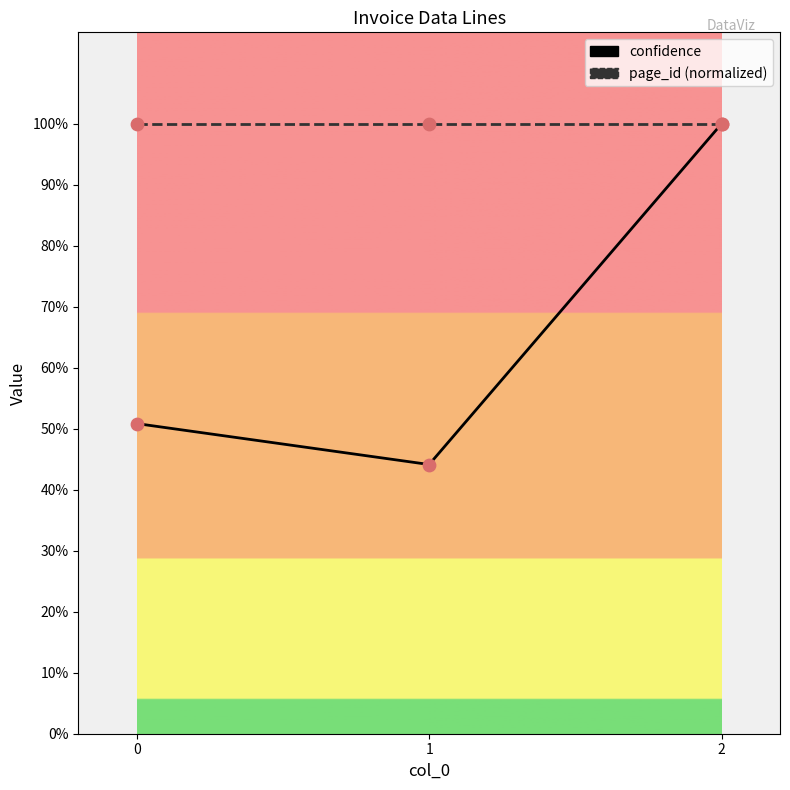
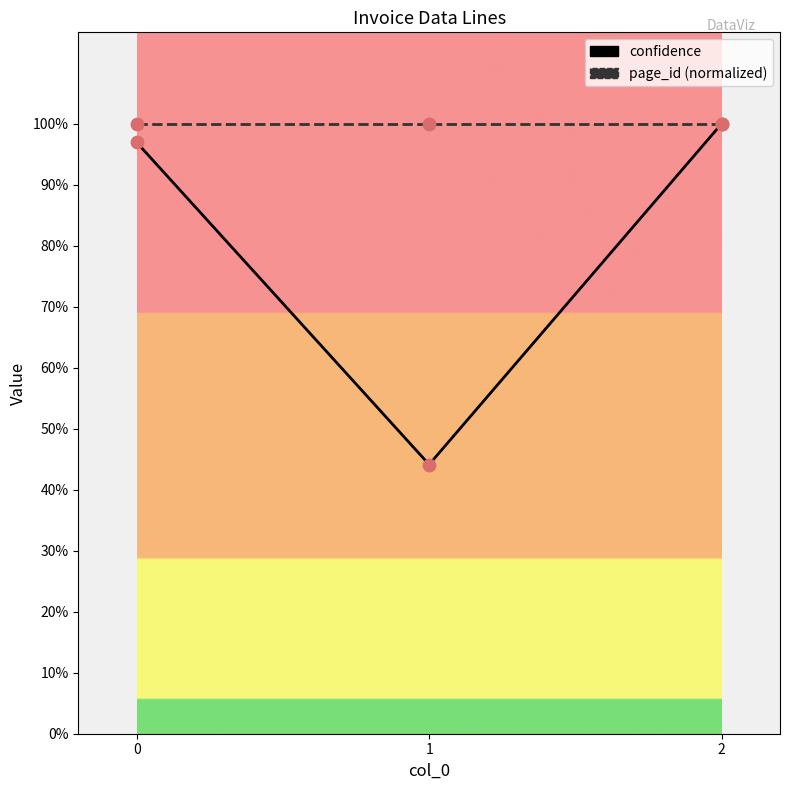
  {
    "confidence": {
-     "0": "51%",
+     "0": "97%",
      "1": "44%"
    },
    "page_id (normalized)": {
      "0": "100%",
      "1": "100%"
    }
  }
